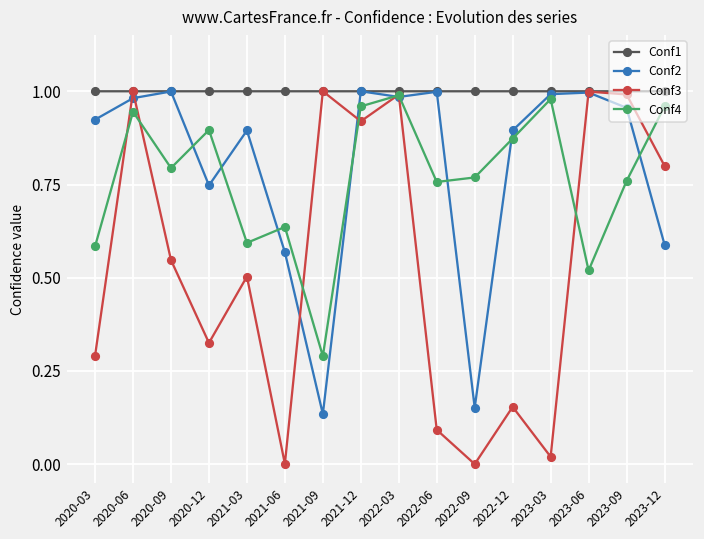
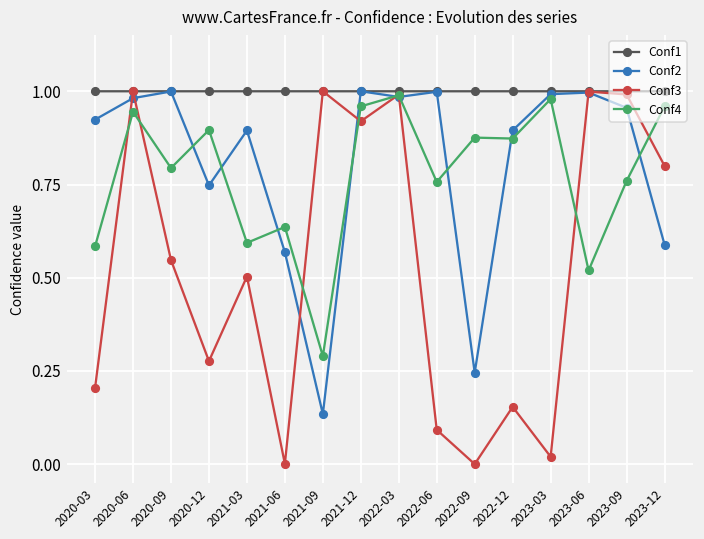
  {
    "Conf1": {
      "2020-03": 1.00,
      "2020-12": 1.00,
      "2021-03": 1.00,
      "2021-06": 1.00,
      "2022-03": 1.00,
      "2022-09": 1.00,
      "2022-12": 1.00,
      "2023-03": 1.00
    },
    "Conf2": {
      "2020-03": 0.92,
      "2020-06": 0.98,
      "2020-12": 0.75,
      "2021-03": 0.89,
      "2021-06": 0.57,
      "2021-09": 0.13,
-     "2022-09": 0.15,
+     "2022-09": 0.25,
      "2022-12": 0.90,
      "2023-03": 0.99,
      "2023-12": 0.59
    },
    "Conf3": {
-     "2020-03": 0.29,
+     "2020-03": 0.21,
      "2020-09": 0.55,
-     "2020-12": 0.33,
+     "2020-12": 0.28,
      "2021-03": 0.50,
      "2021-06": 0.00,
      "2021-12": 0.92,
      "2022-06": 0.09,
      "2022-09": 0.00,
      "2022-12": 0.15,
      "2023-03": 0.02,
      "2023-12": 0.80
    },
    "Conf4": {
      "2020-03": 0.58,
      "2020-06": 0.95,
      "2020-09": 0.79,
      "2020-12": 0.90,
      "2021-03": 0.59,
      "2021-06": 0.64,
      "2021-09": 0.29,
      "2021-12": 0.96,
      "2022-06": 0.76,
-     "2022-09": 0.77,
+     "2022-09": 0.88,
      "2022-12": 0.87,
      "2023-03": 0.98,
      "2023-06": 0.52,
      "2023-09": 0.76
    }
  }
